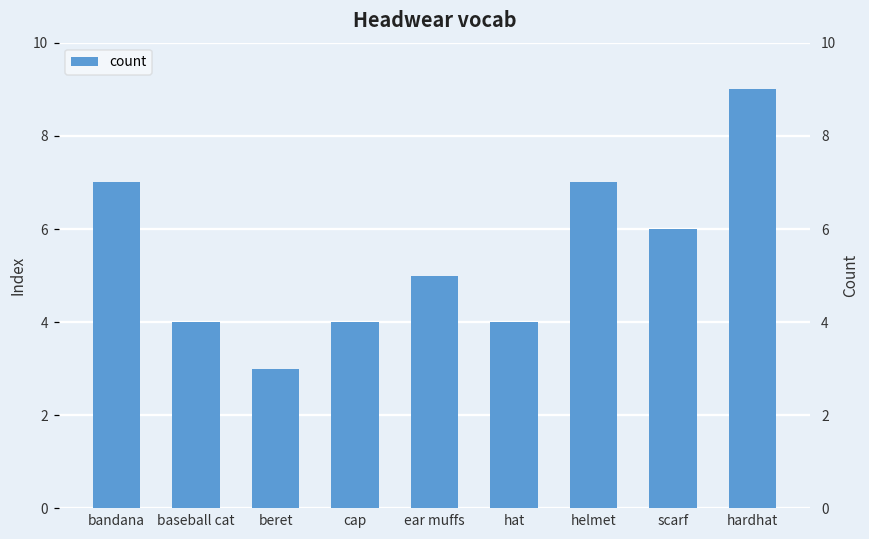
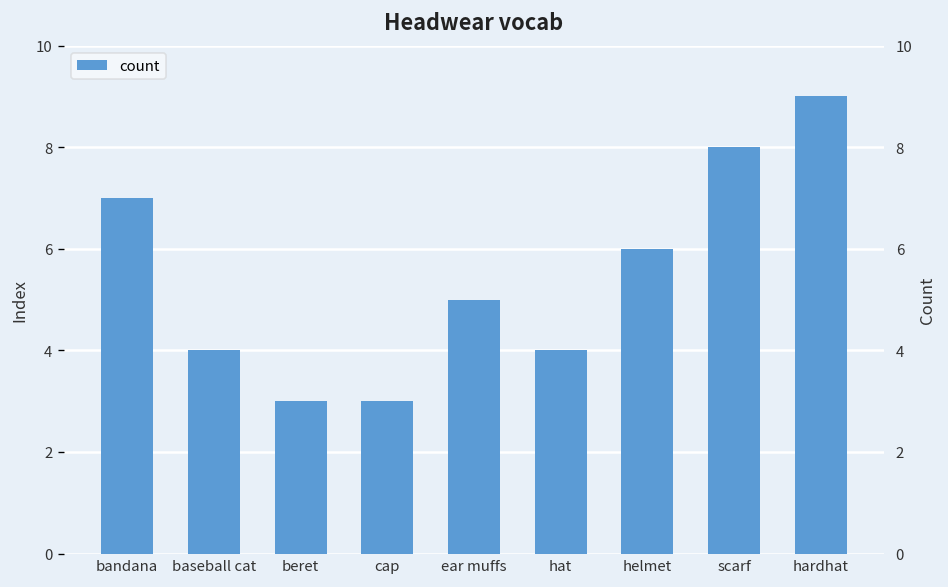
  {
    "bandana": 7,
    "baseball cat": 4,
    "beret": 3,
-   "cap": 4,
+   "cap": 3,
    "ear muffs": 5,
    "hat": 4,
-   "helmet": 7,
-   "scarf": 6,
+   "helmet": 6,
+   "scarf": 8,
    "hardhat": 9
  }
